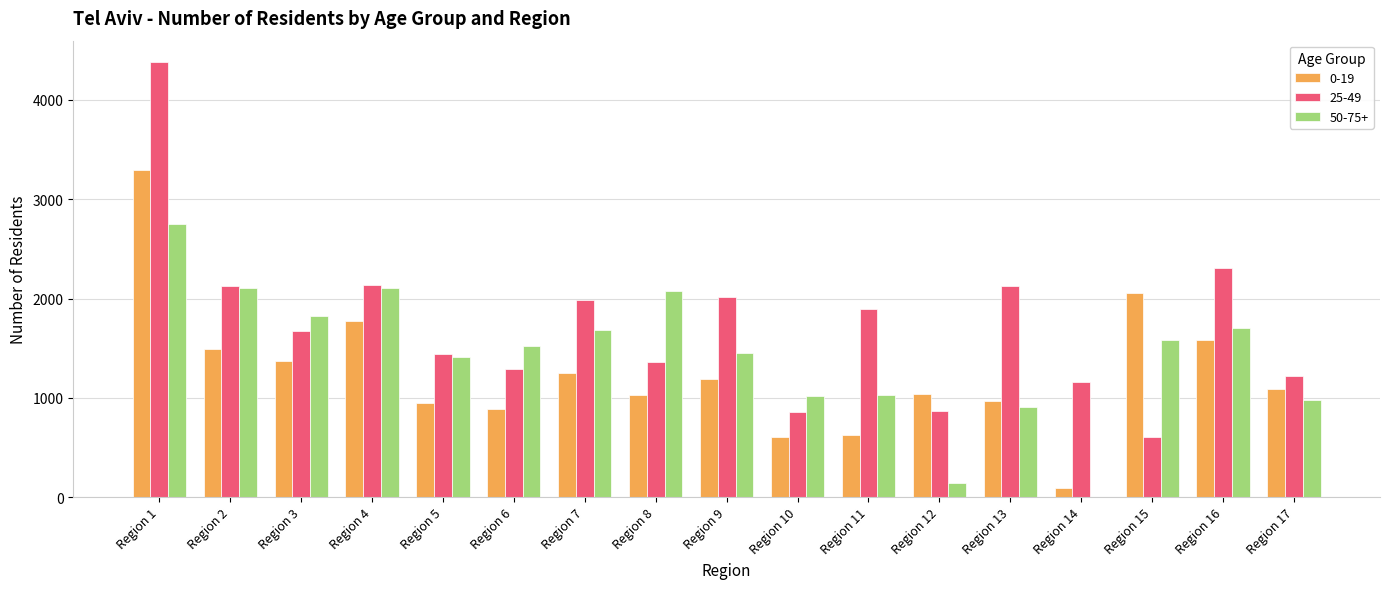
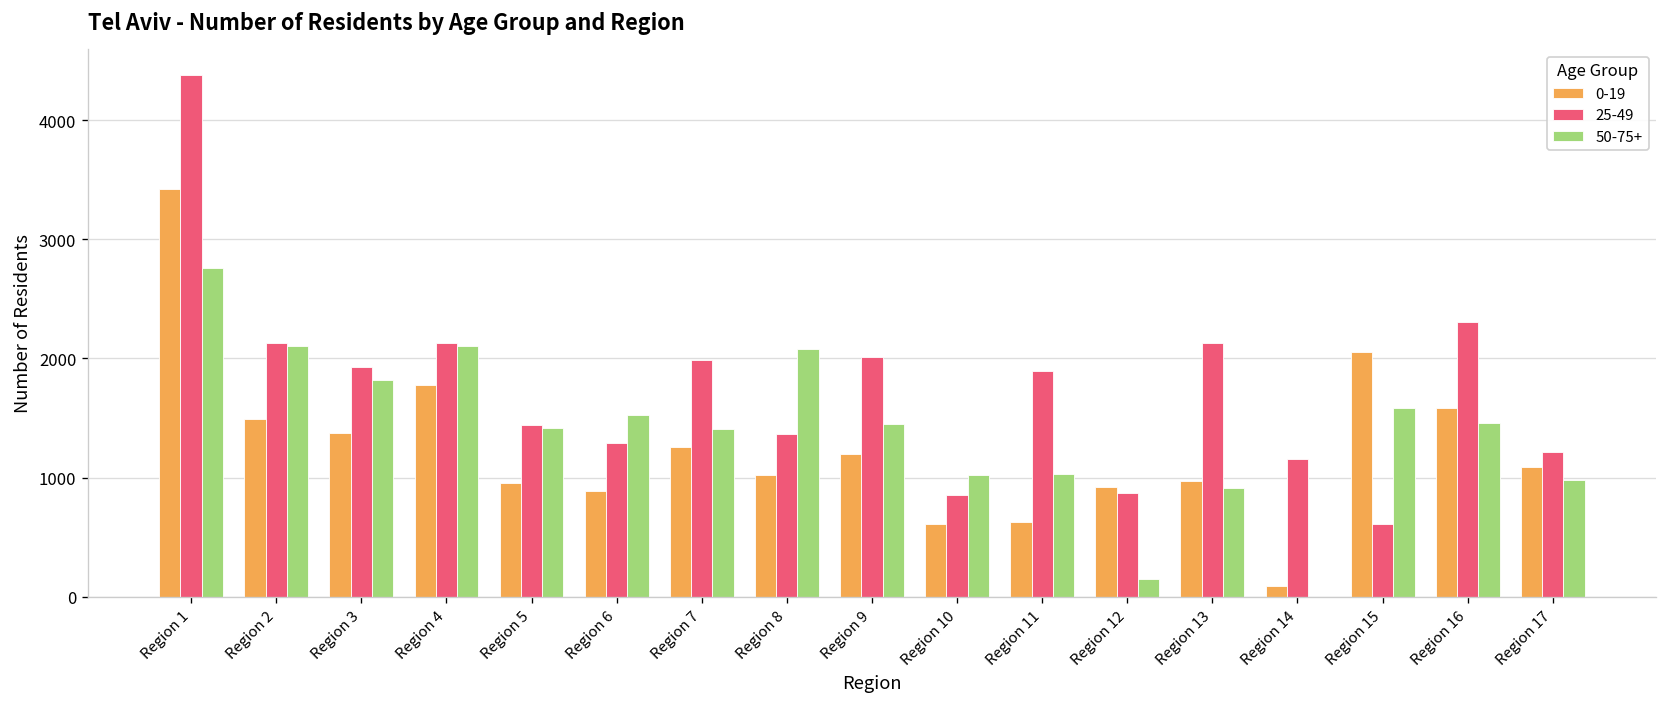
  {
    "0-19": {
-     "Region 1": 3300,
+     "Region 1": 3400,
      "Region 2": 1500,
      "Region 3": 1400,
      "Region 4": 1800,
      "Region 5": 1000,
      "Region 6": 900,
      "Region 7": 1300,
      "Region 8": 1000,
      "Region 9": 1200,
      "Region 10": 600,
      "Region 11": 600,
-     "Region 12": 1000,
+     "Region 12": 900,
      "Region 13": 1000,
      "Region 14": 100,
      "Region 15": 2100,
      "Region 16": 1600,
      "Region 17": 1100
    },
    "25-49": {
      "Region 1": 4400,
      "Region 2": 2100,
-     "Region 3": 1700,
+     "Region 3": 1900,
      "Region 4": 2100,
      "Region 5": 1400,
      "Region 6": 1300,
      "Region 7": 2000,
      "Region 8": 1400,
      "Region 9": 2000,
      "Region 10": 900,
      "Region 11": 1900,
      "Region 12": 900,
      "Region 13": 2100,
      "Region 14": 1200,
      "Region 15": 600,
      "Region 16": 2300,
      "Region 17": 1200
    },
    "50-75+": {
      "Region 1": 2800,
      "Region 2": 2100,
      "Region 3": 1800,
      "Region 4": 2100,
      "Region 5": 1400,
      "Region 6": 1500,
-     "Region 7": 1700,
+     "Region 7": 1400,
      "Region 8": 2100,
      "Region 9": 1500,
      "Region 10": 1000,
      "Region 11": 1000,
      "Region 12": 100,
      "Region 13": 900,
      "Region 14": 0,
      "Region 15": 1600,
-     "Region 16": 1700,
+     "Region 16": 1500,
      "Region 17": 1000
    }
  }
